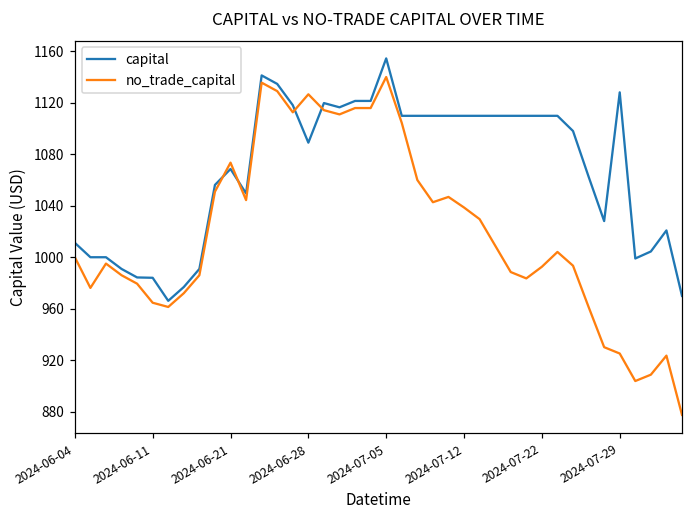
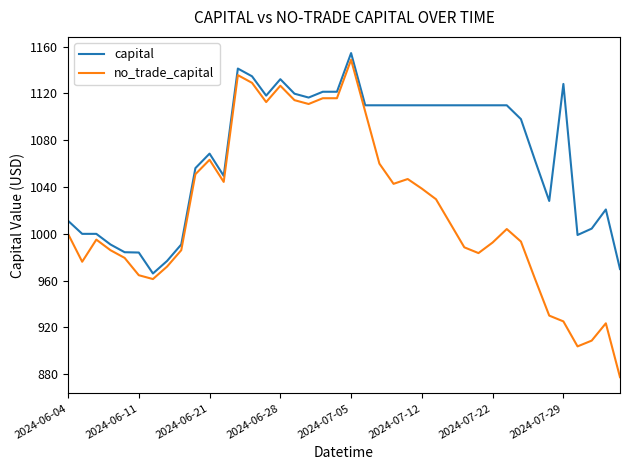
  {
    "capital": {
      "2024-06-04": 1011,
      "2024-06-11": 984,
      "2024-06-21": 1069,
-     "2024-06-28": 1089,
+     "2024-06-28": 1132,
      "2024-07-05": 1154,
      "2024-07-12": 1110,
      "2024-07-22": 1110,
      "2024-07-29": 1128
    },
    "no_trade_capital": {
      "2024-06-04": 1000,
      "2024-06-11": 965,
-     "2024-06-21": 1073,
+     "2024-06-21": 1063,
      "2024-06-28": 1127,
-     "2024-07-05": 1140,
+     "2024-07-05": 1149,
      "2024-07-12": 1039,
      "2024-07-22": 993,
      "2024-07-29": 925
    }
  }
